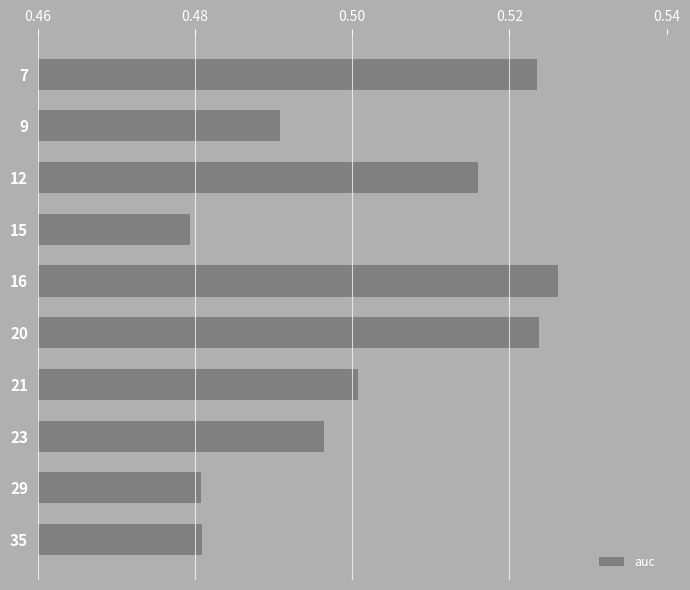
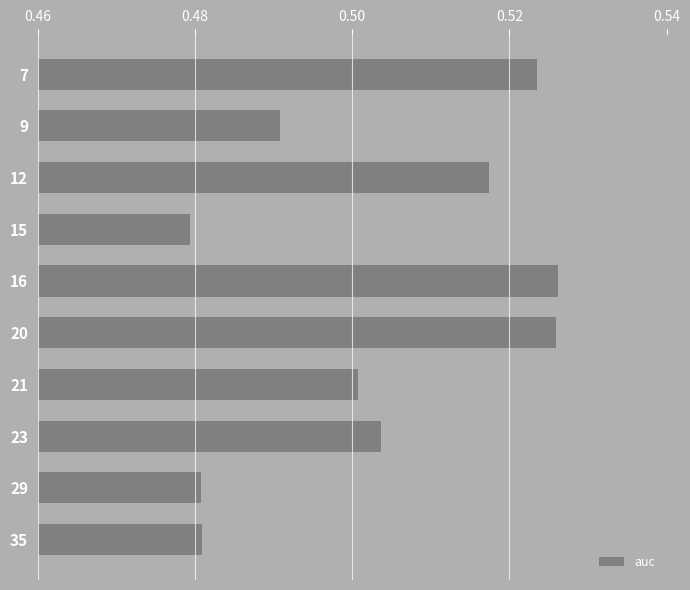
  {
    "7": 0.523,
    "9": 0.491,
-   "12": 0.516,
+   "12": 0.517,
    "15": 0.479,
    "16": 0.526,
-   "20": 0.524,
+   "20": 0.526,
    "21": 0.501,
-   "23": 0.496,
+   "23": 0.504,
    "29": 0.481,
    "35": 0.481
  }
